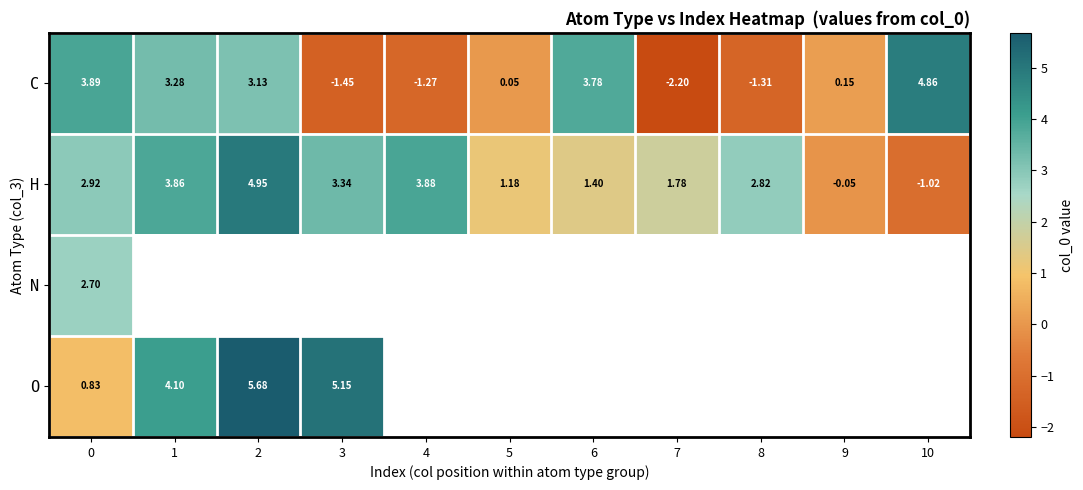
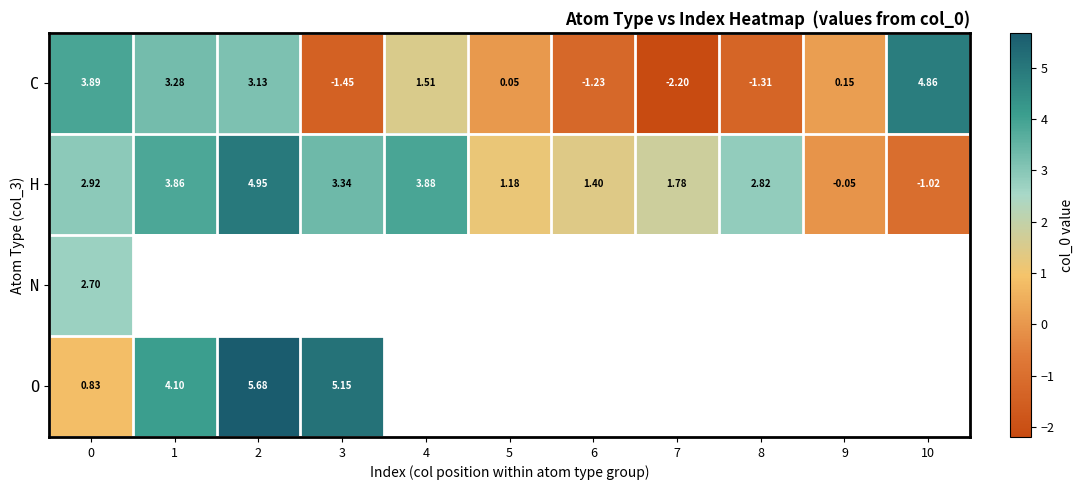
  {
    "C": {
      "0": 3.89,
      "1": 3.28,
      "2": 3.13,
      "3": -1.45,
-     "4": -1.27,
+     "4": 1.51,
      "5": 0.05,
-     "6": 3.78,
+     "6": -1.23,
      "7": -2.20,
      "8": -1.31,
      "9": 0.15,
      "10": 4.86
    },
    "H": {
      "0": 2.92,
      "1": 3.86,
      "2": 4.95,
      "3": 3.34,
      "4": 3.88,
      "5": 1.18,
      "6": 1.40,
      "7": 1.78,
      "8": 2.82,
      "9": -0.05,
      "10": -1.02
    },
    "N": {
      "0": 2.70
    },
    "O": {
      "0": 0.83,
      "1": 4.10,
      "2": 5.68,
      "3": 5.15
    }
  }
